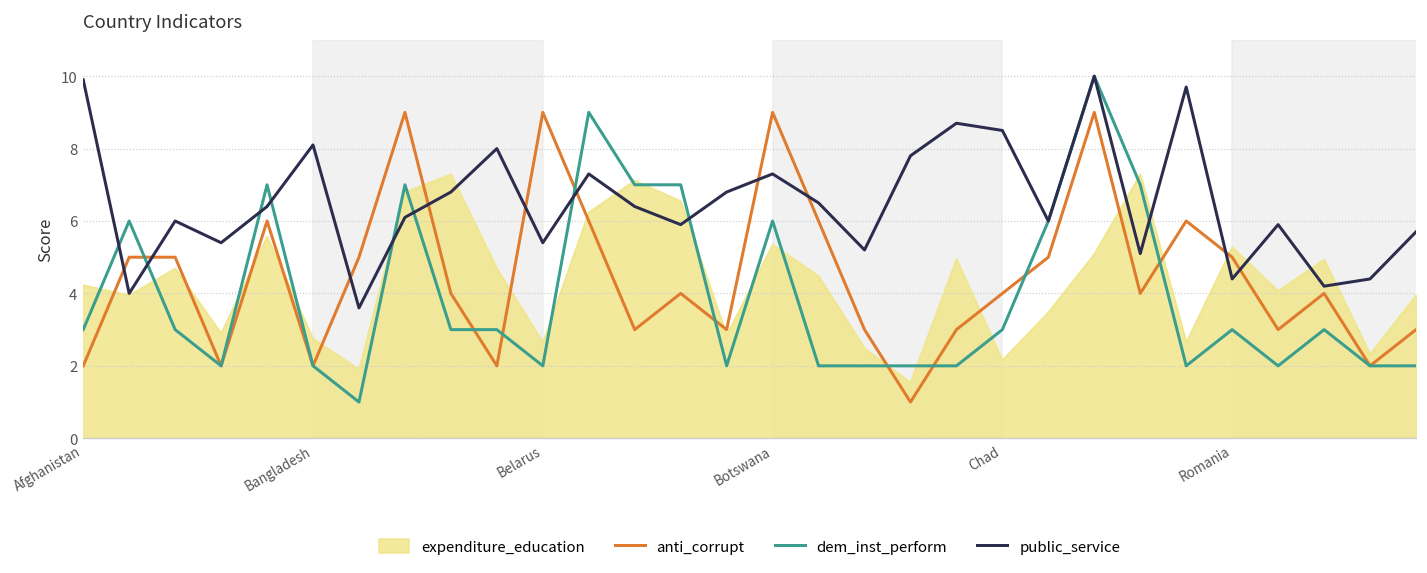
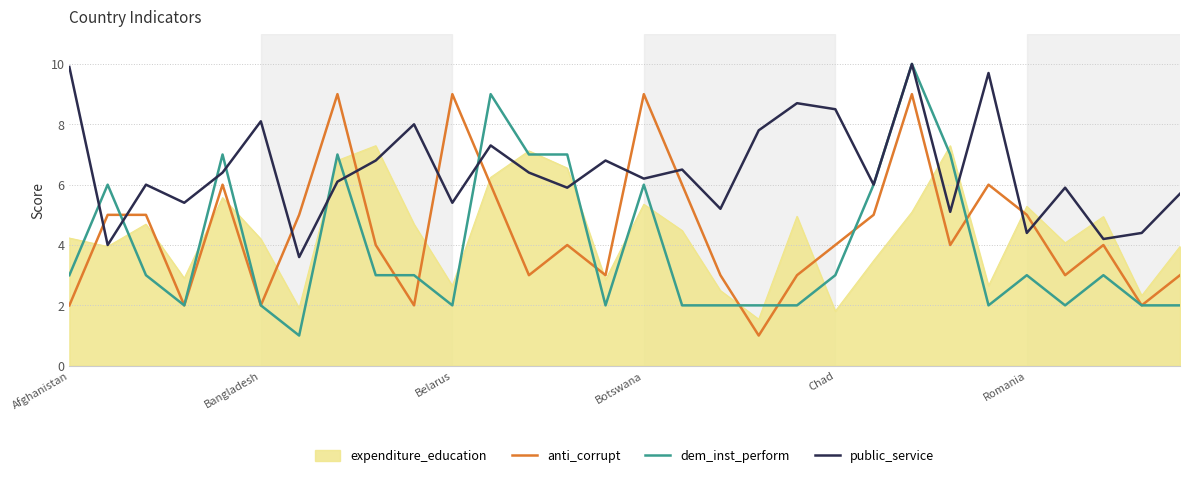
  {
    "expenditure_education": {
      "Afghanistan": 4.2,
-     "Bangladesh": 2.8,
+     "Bangladesh": 4.2,
      "Belarus": 2.7,
      "Botswana": 5.4,
-     "Chad": 2.2,
+     "Chad": 1.8,
      "Romania": 5.3
    },
    "anti_corrupt": {
      "Afghanistan": 2.0,
      "Belarus": 9.0,
      "Botswana": 9.0,
      "Chad": 4.0,
      "Romania": 5.0
    },
    "dem_inst_perform": {
      "Afghanistan": 3.0,
      "Belarus": 2.0,
      "Botswana": 6.0,
      "Chad": 3.0,
      "Romania": 3.0
    },
    "public_service": {
      "Afghanistan": 9.9,
      "Bangladesh": 8.1,
      "Belarus": 5.4,
-     "Botswana": 7.3,
+     "Botswana": 6.2,
      "Chad": 8.5,
      "Romania": 4.4
    }
  }
